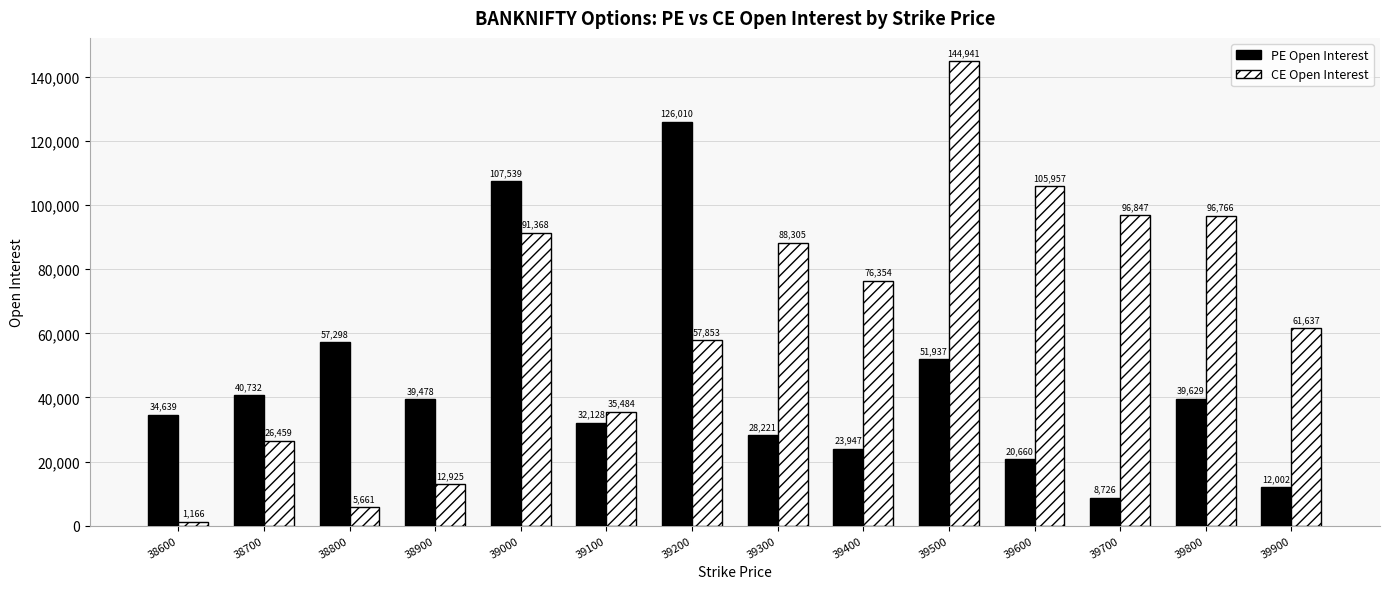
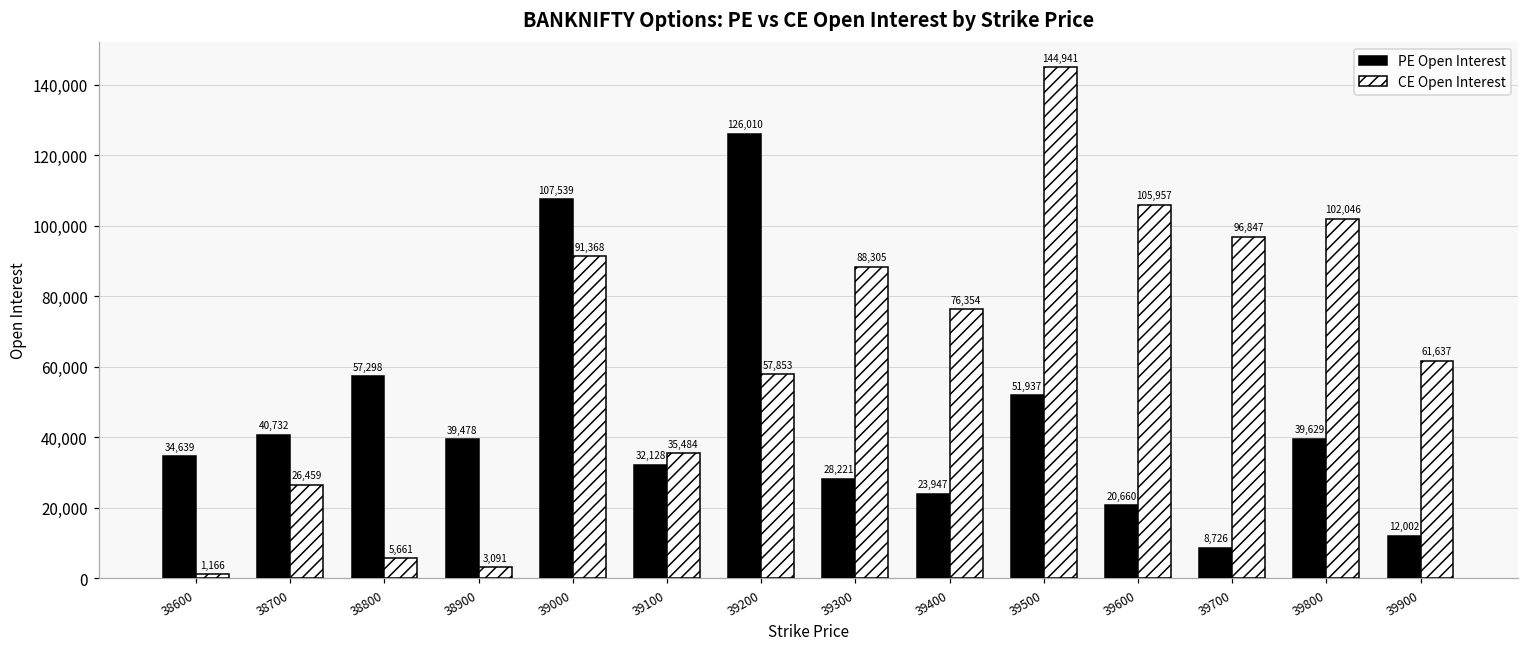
  {
    "PE Open Interest": {
      "38600": "34,639",
      "38700": "40,732",
      "38800": "57,298",
      "38900": "39,478",
      "39000": "107,539",
      "39100": "32,128",
      "39200": "126,010",
      "39300": "28,221",
      "39400": "23,947",
      "39500": "51,937",
      "39600": "20,660",
      "39700": "8,726",
      "39800": "39,629",
      "39900": "12,002"
    },
    "CE Open Interest": {
      "38600": "1,166",
      "38700": "26,459",
      "38800": "5,661",
-     "38900": "12,925",
+     "38900": "3,091",
      "39000": "91,368",
      "39100": "35,484",
      "39200": "57,853",
      "39300": "88,305",
      "39400": "76,354",
      "39500": "144,941",
      "39600": "105,957",
      "39700": "96,847",
-     "39800": "96,766",
+     "39800": "102,046",
      "39900": "61,637"
    }
  }
